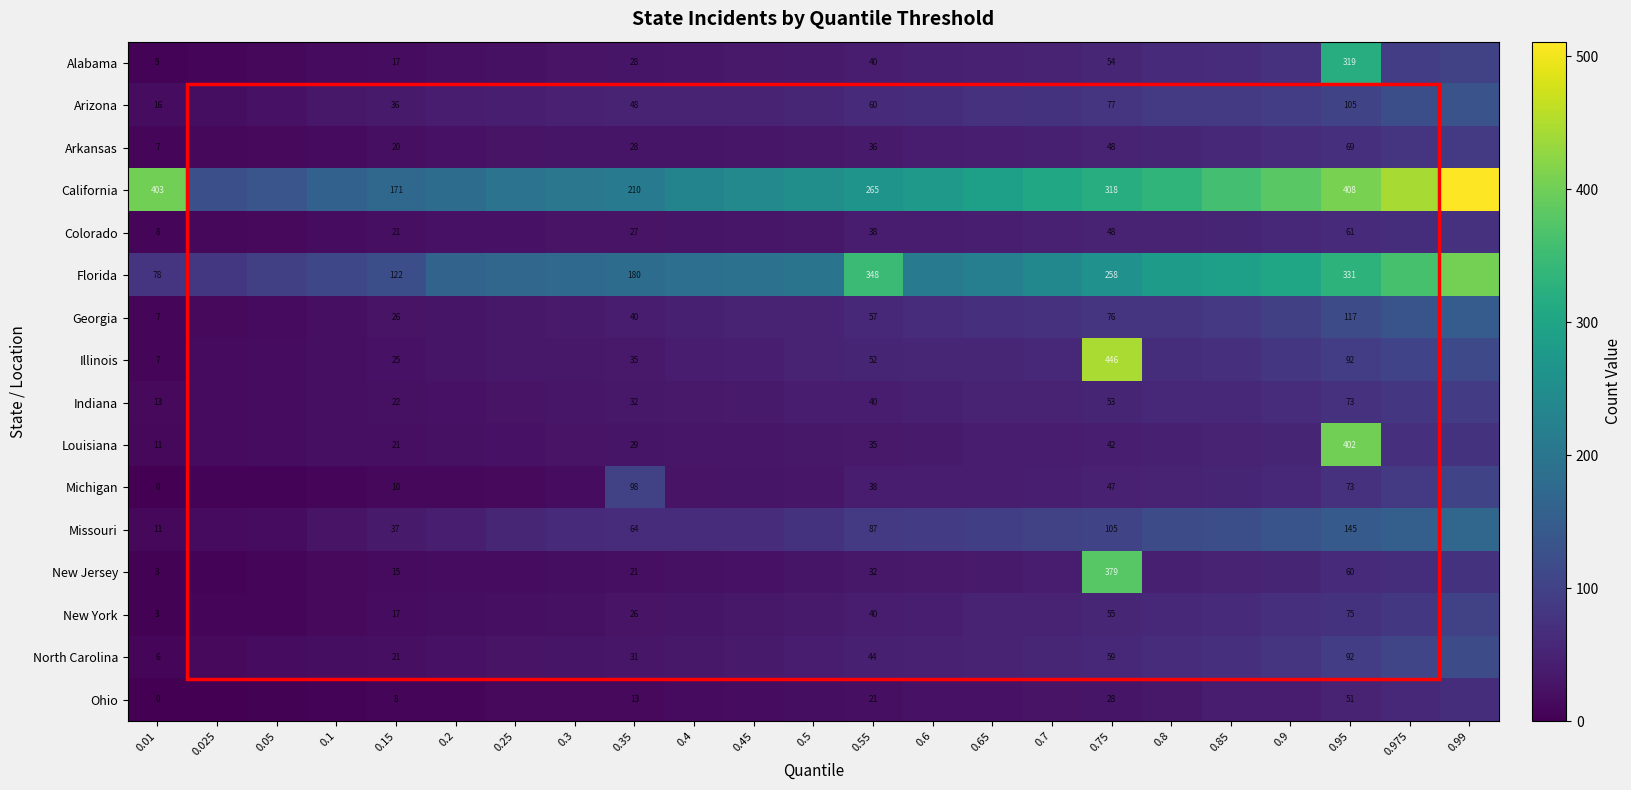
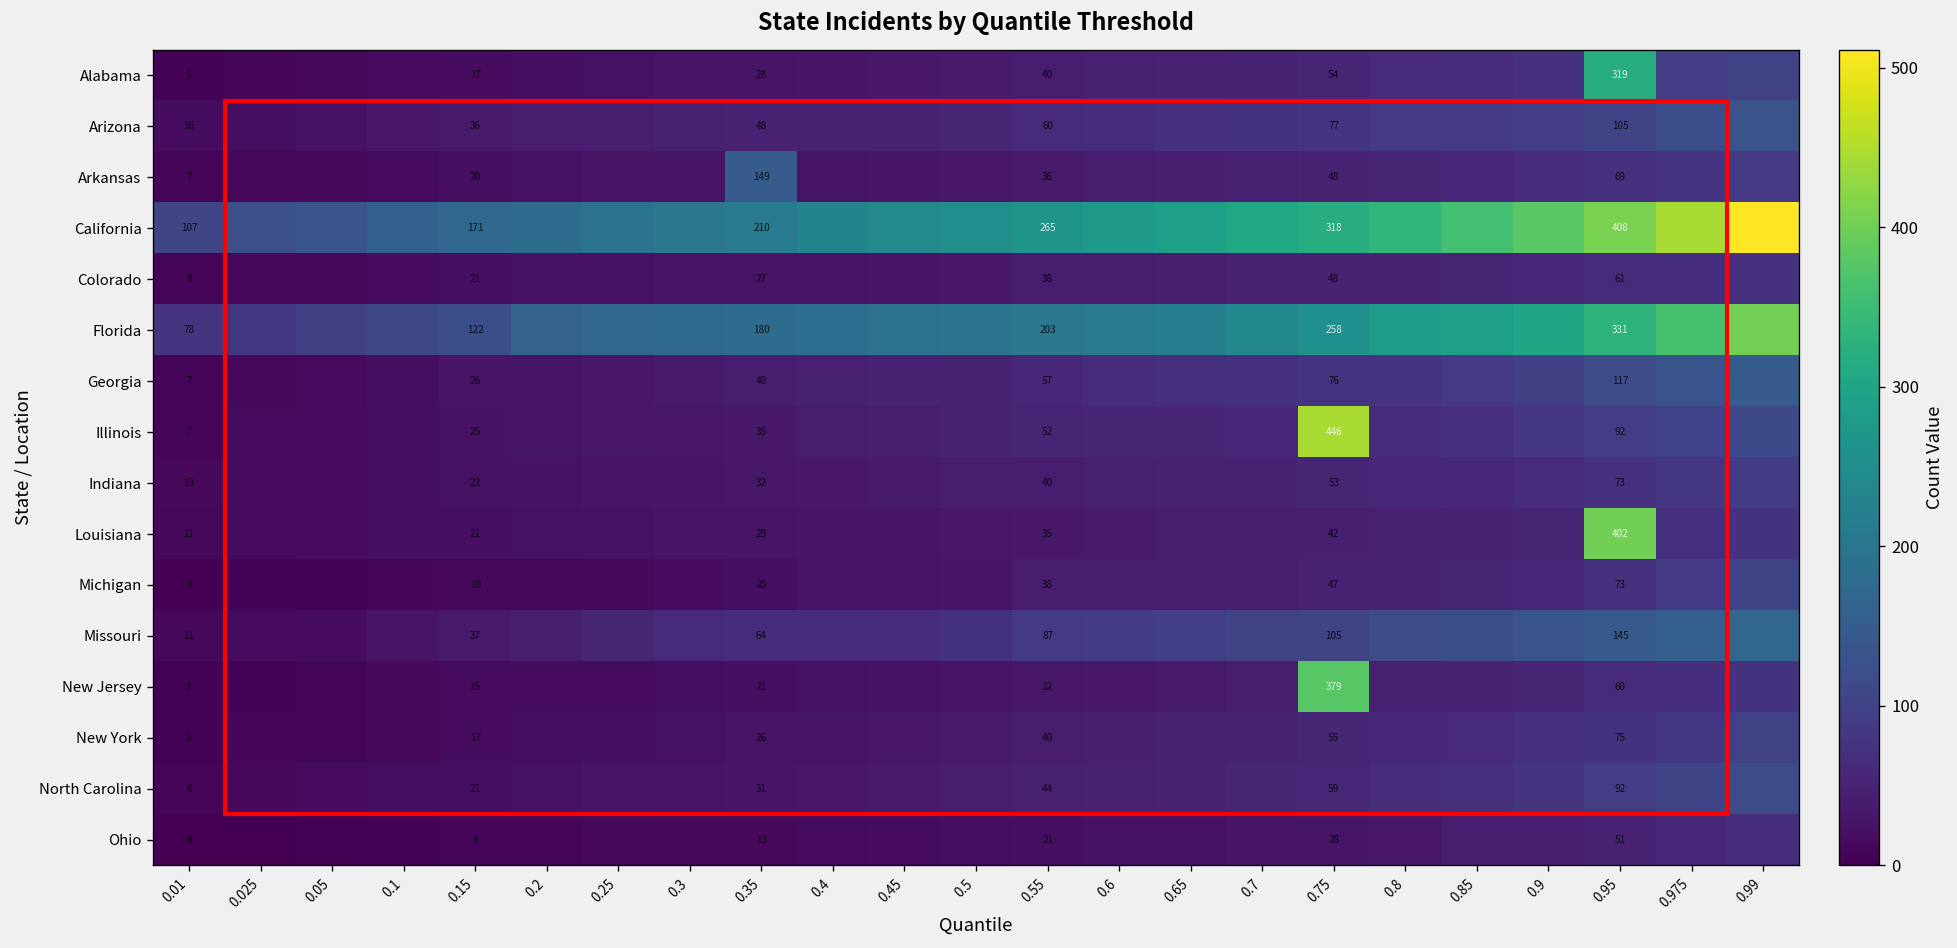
  {
    "Alabama": {
      "0.01": 5,
      "0.15": 17,
      "0.35": 28,
      "0.55": 40,
      "0.75": 54,
      "0.95": 319
    },
    "Arizona": {
      "0.01": 16,
      "0.15": 36,
      "0.35": 48,
      "0.55": 60,
      "0.75": 77,
      "0.95": 105
    },
    "Arkansas": {
      "0.01": 7,
      "0.15": 20,
-     "0.35": 28,
+     "0.35": 149,
      "0.55": 36,
      "0.75": 48,
      "0.95": 69
    },
    "California": {
-     "0.01": 403,
+     "0.01": 107,
      "0.15": 171,
      "0.35": 210,
      "0.55": 265,
      "0.75": 318,
      "0.95": 408
    },
    "Colorado": {
      "0.01": 8,
      "0.15": 21,
      "0.35": 27,
      "0.55": 38,
      "0.75": 48,
      "0.95": 61
    },
    "Florida": {
      "0.01": 78,
      "0.15": 122,
      "0.35": 180,
-     "0.55": 348,
+     "0.55": 203,
      "0.75": 258,
      "0.95": 331
    },
    "Georgia": {
      "0.01": 7,
      "0.15": 26,
      "0.35": 40,
      "0.55": 57,
      "0.75": 76,
      "0.95": 117
    },
    "Illinois": {
      "0.01": 7,
      "0.15": 25,
      "0.35": 35,
      "0.55": 52,
      "0.75": 446,
      "0.95": 92
    },
    "Indiana": {
      "0.01": 13,
      "0.15": 22,
      "0.35": 32,
      "0.55": 40,
      "0.75": 53,
      "0.95": 73
    },
    "Louisiana": {
      "0.01": 11,
      "0.15": 21,
      "0.35": 29,
      "0.55": 35,
      "0.75": 42,
      "0.95": 402
    },
    "Michigan": {
      "0.01": 0,
      "0.15": 10,
-     "0.35": 98,
+     "0.35": 20,
      "0.55": 38,
      "0.75": 47,
      "0.95": 73
    },
    "Missouri": {
      "0.01": 11,
      "0.15": 37,
      "0.35": 64,
      "0.55": 87,
      "0.75": 105,
      "0.95": 145
    },
    "New Jersey": {
      "0.01": 3,
      "0.15": 15,
      "0.35": 21,
      "0.55": 32,
      "0.75": 379,
      "0.95": 60
    },
    "New York": {
      "0.01": 3,
      "0.15": 17,
      "0.35": 26,
      "0.55": 40,
      "0.75": 55,
      "0.95": 75
    },
    "North Carolina": {
      "0.01": 6,
      "0.15": 21,
      "0.35": 31,
      "0.55": 44,
      "0.75": 59,
      "0.95": 92
    },
    "Ohio": {
      "0.01": 0,
      "0.15": 8,
      "0.35": 13,
      "0.55": 21,
      "0.75": 28,
      "0.95": 51
    }
  }
